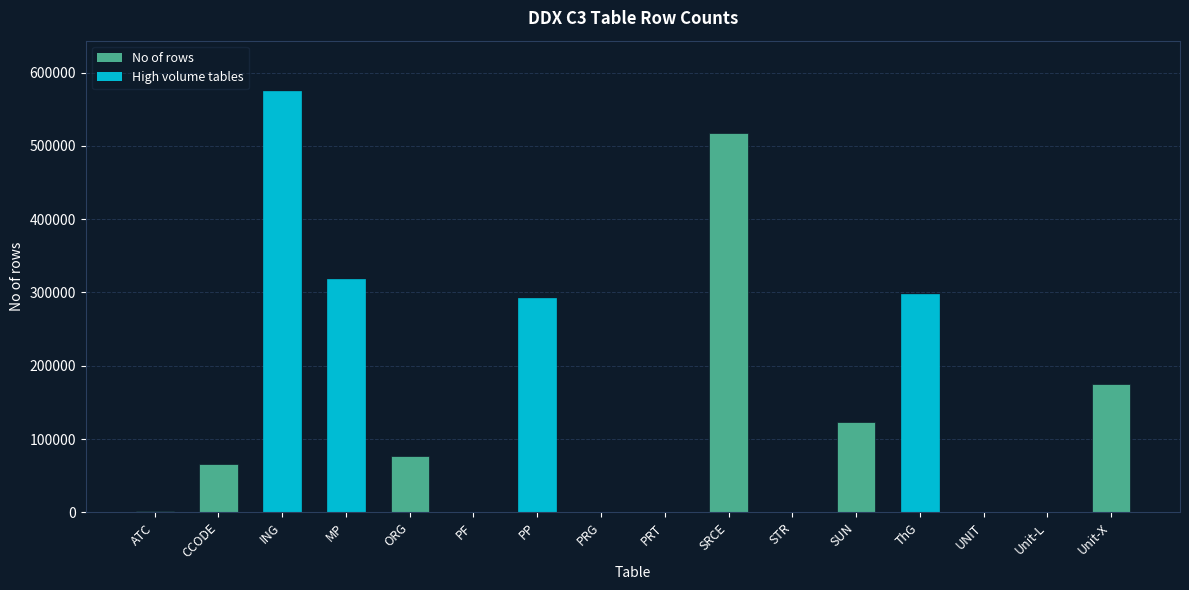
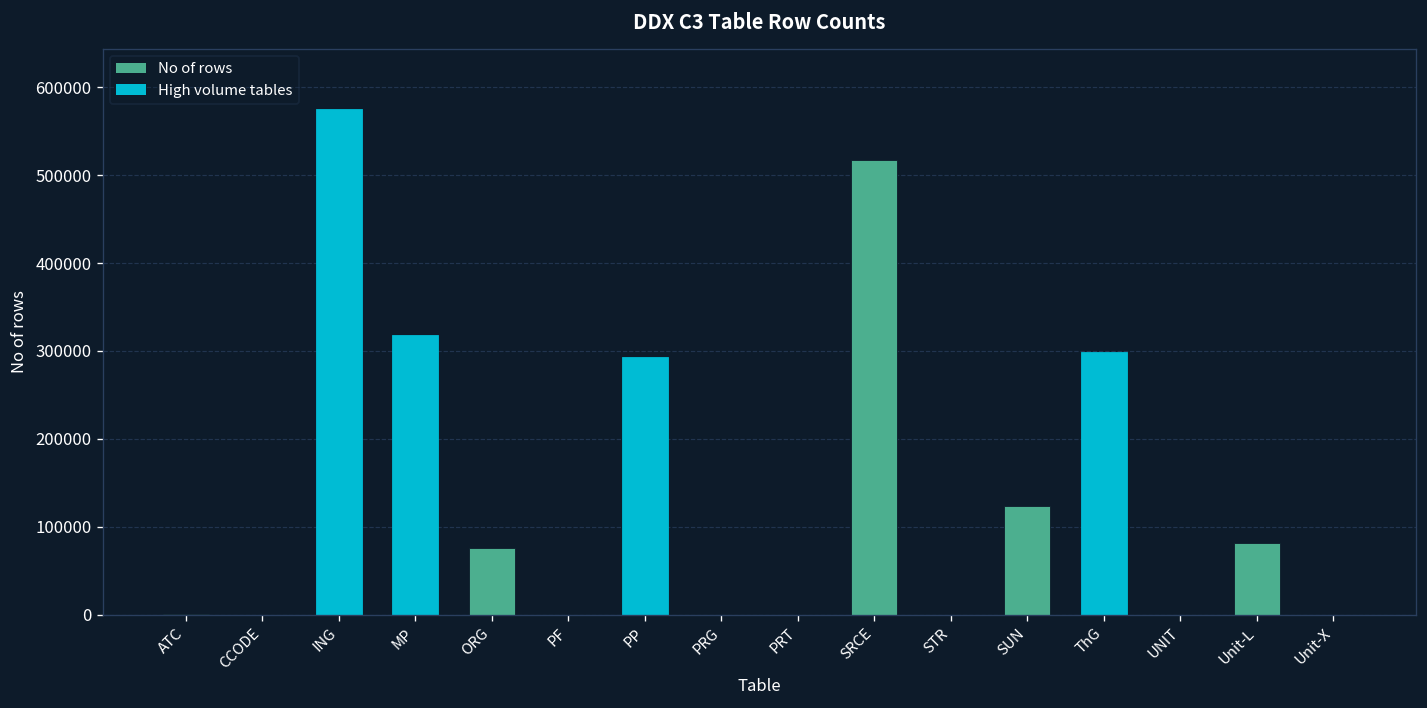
  {
-   "CCODE": 70000,
+   "CCODE": 0,
    "ING": 570000,
    "MP": 320000,
    "ORG": 80000,
    "PP": 290000,
    "SRCE": 520000,
    "SUN": 120000,
    "ThG": 300000,
-   "Unit-L": 0,
-   "Unit-X": 170000
+   "Unit-L": 80000,
+   "Unit-X": 0
  }
